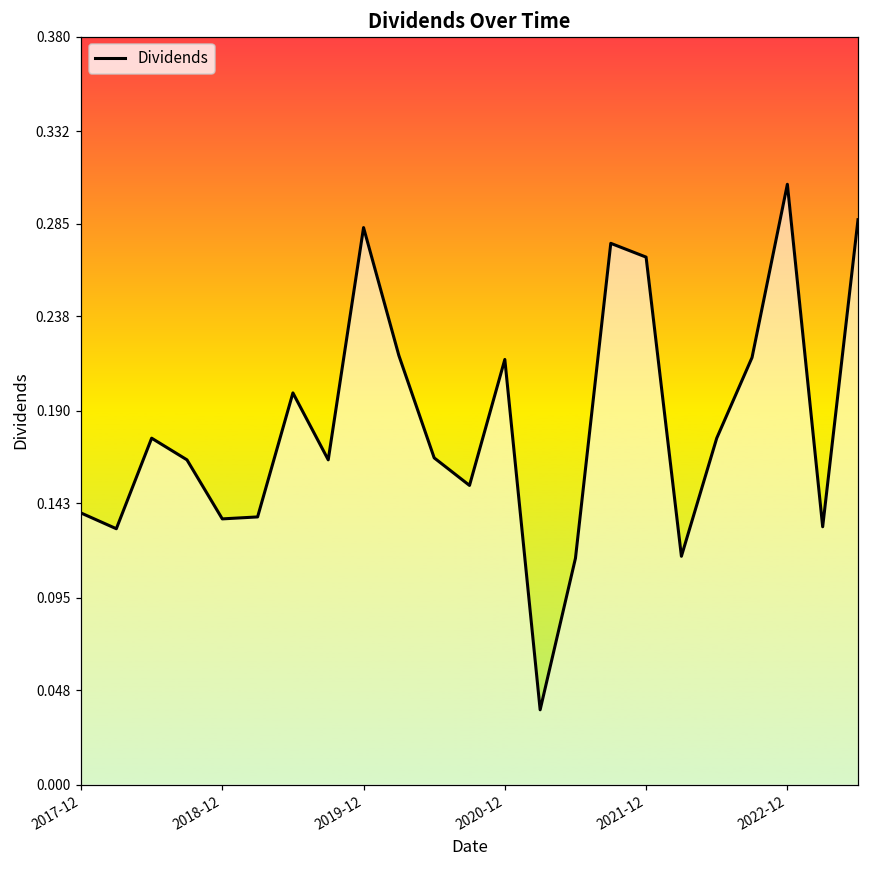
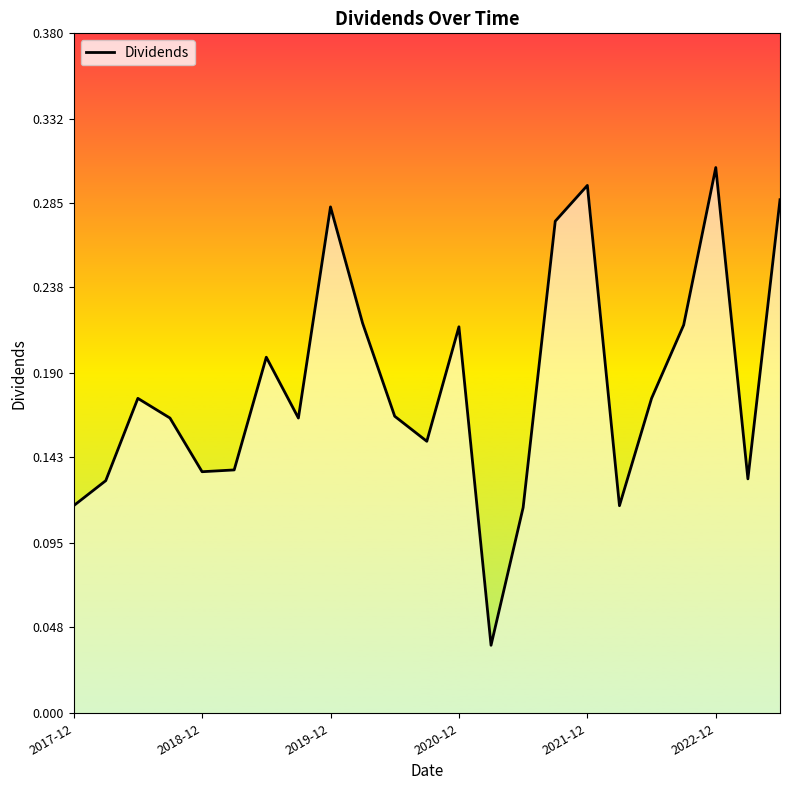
  {
-   "2017-12": 0.138,
+   "2017-12": 0.116,
    "2018-12": 0.135,
    "2019-12": 0.283,
    "2020-12": 0.216,
-   "2021-12": 0.268,
+   "2021-12": 0.295,
    "2022-12": 0.305
  }
